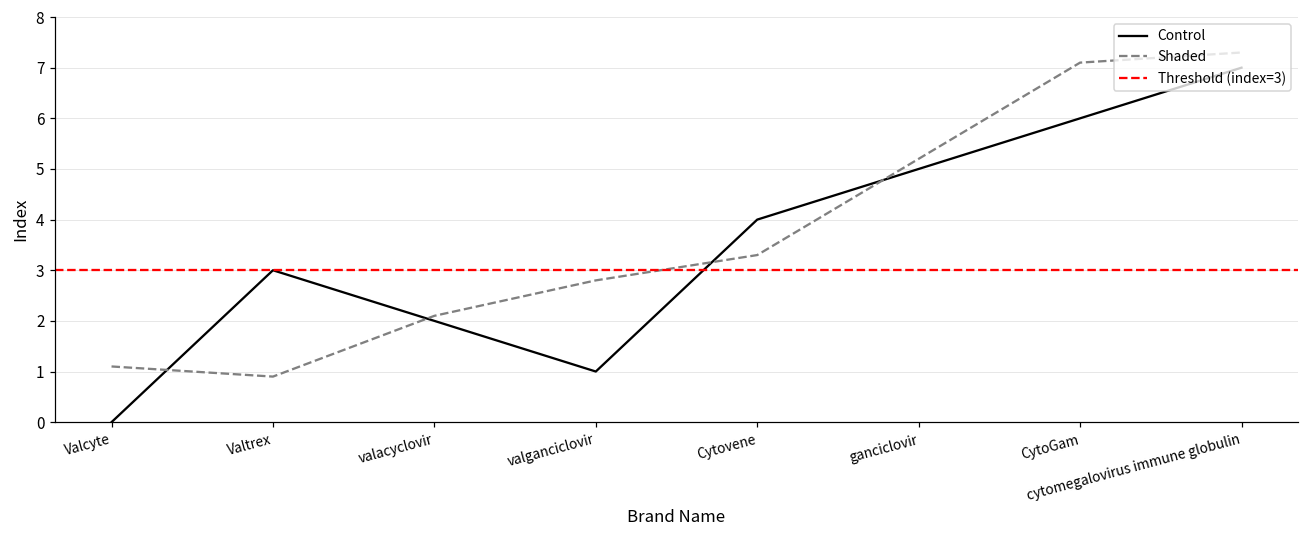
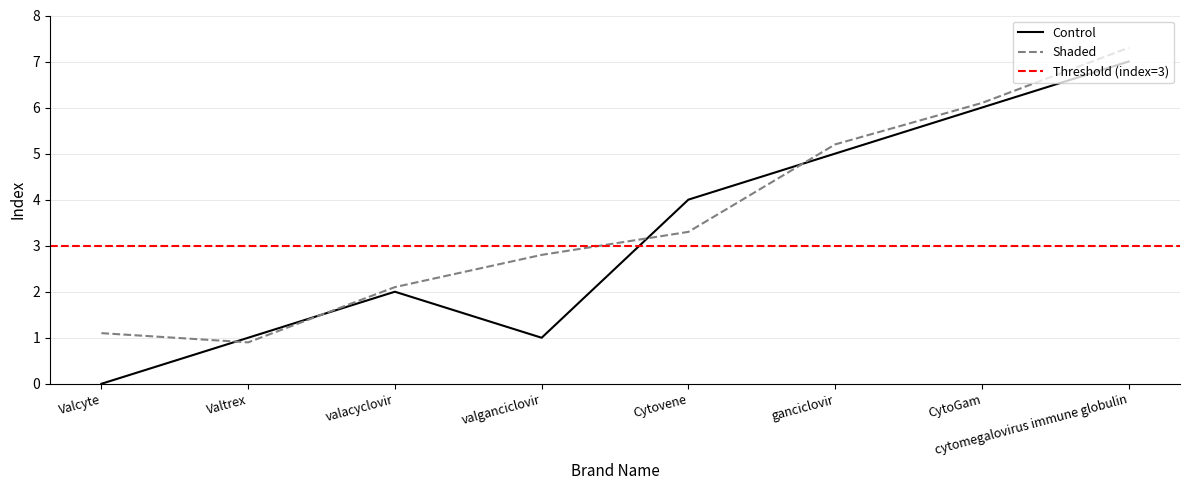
  {
    "Control": {
      "Valcyte": 0,
-     "Valtrex": 3,
+     "Valtrex": 1,
      "valacyclovir": 2,
      "valganciclovir": 1,
      "Cytovene": 4,
      "ganciclovir": 5,
      "CytoGam": 6
    },
    "Shaded": {
      "Valcyte": 1.1,
      "Valtrex": 0.9,
      "valacyclovir": 2.1,
      "valganciclovir": 2.8,
      "Cytovene": 3.3,
      "ganciclovir": 5.2,
-     "CytoGam": 7.1
+     "CytoGam": 6.1
    }
  }
